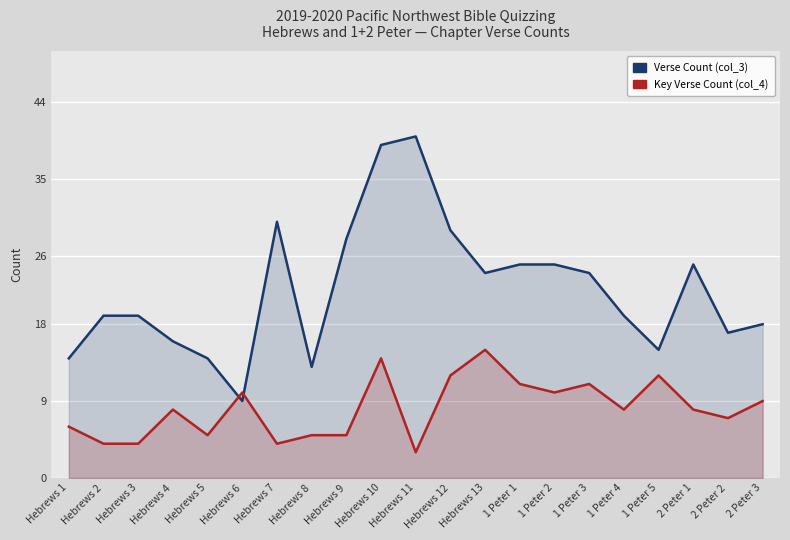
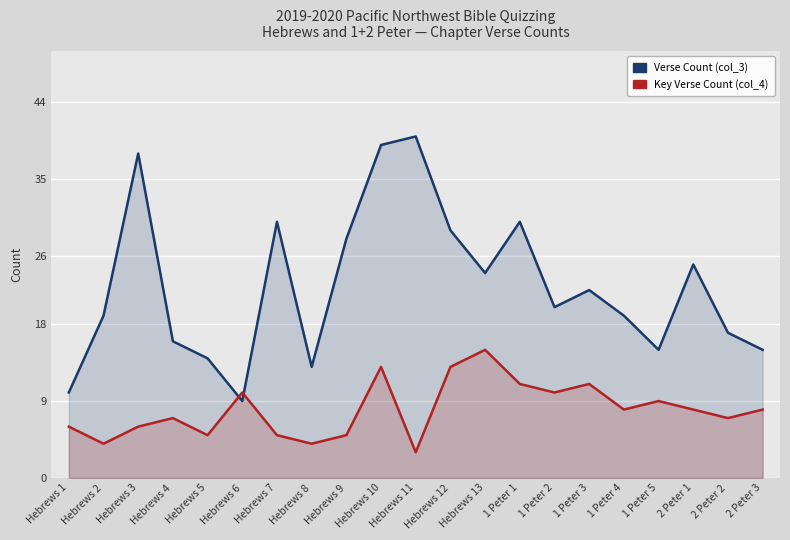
  {
    "Verse Count (col_3)": {
-     "Hebrews 1": 14,
+     "Hebrews 1": 10,
      "Hebrews 2": 19,
-     "Hebrews 3": 19,
+     "Hebrews 3": 38,
      "Hebrews 4": 16,
      "Hebrews 5": 14,
      "Hebrews 6": 9,
      "Hebrews 7": 30,
      "Hebrews 8": 13,
      "Hebrews 9": 28,
      "Hebrews 10": 39,
      "Hebrews 11": 40,
      "Hebrews 12": 29,
      "Hebrews 13": 24,
-     "1 Peter 1": 25,
-     "1 Peter 2": 25,
-     "1 Peter 3": 24,
+     "1 Peter 1": 30,
+     "1 Peter 2": 20,
+     "1 Peter 3": 22,
      "1 Peter 4": 19,
      "1 Peter 5": 15,
      "2 Peter 1": 25,
      "2 Peter 2": 17,
-     "2 Peter 3": 18
+     "2 Peter 3": 15
    },
    "Key Verse Count (col_4)": {
      "Hebrews 1": 6,
      "Hebrews 2": 4,
-     "Hebrews 3": 4,
-     "Hebrews 4": 8,
+     "Hebrews 3": 6,
+     "Hebrews 4": 7,
      "Hebrews 5": 5,
      "Hebrews 6": 10,
-     "Hebrews 7": 4,
-     "Hebrews 8": 5,
+     "Hebrews 7": 5,
+     "Hebrews 8": 4,
      "Hebrews 9": 5,
-     "Hebrews 10": 14,
+     "Hebrews 10": 13,
      "Hebrews 11": 3,
-     "Hebrews 12": 12,
+     "Hebrews 12": 13,
      "Hebrews 13": 15,
      "1 Peter 1": 11,
      "1 Peter 2": 10,
      "1 Peter 3": 11,
      "1 Peter 4": 8,
-     "1 Peter 5": 12,
+     "1 Peter 5": 9,
      "2 Peter 1": 8,
      "2 Peter 2": 7,
-     "2 Peter 3": 9
+     "2 Peter 3": 8
    }
  }
